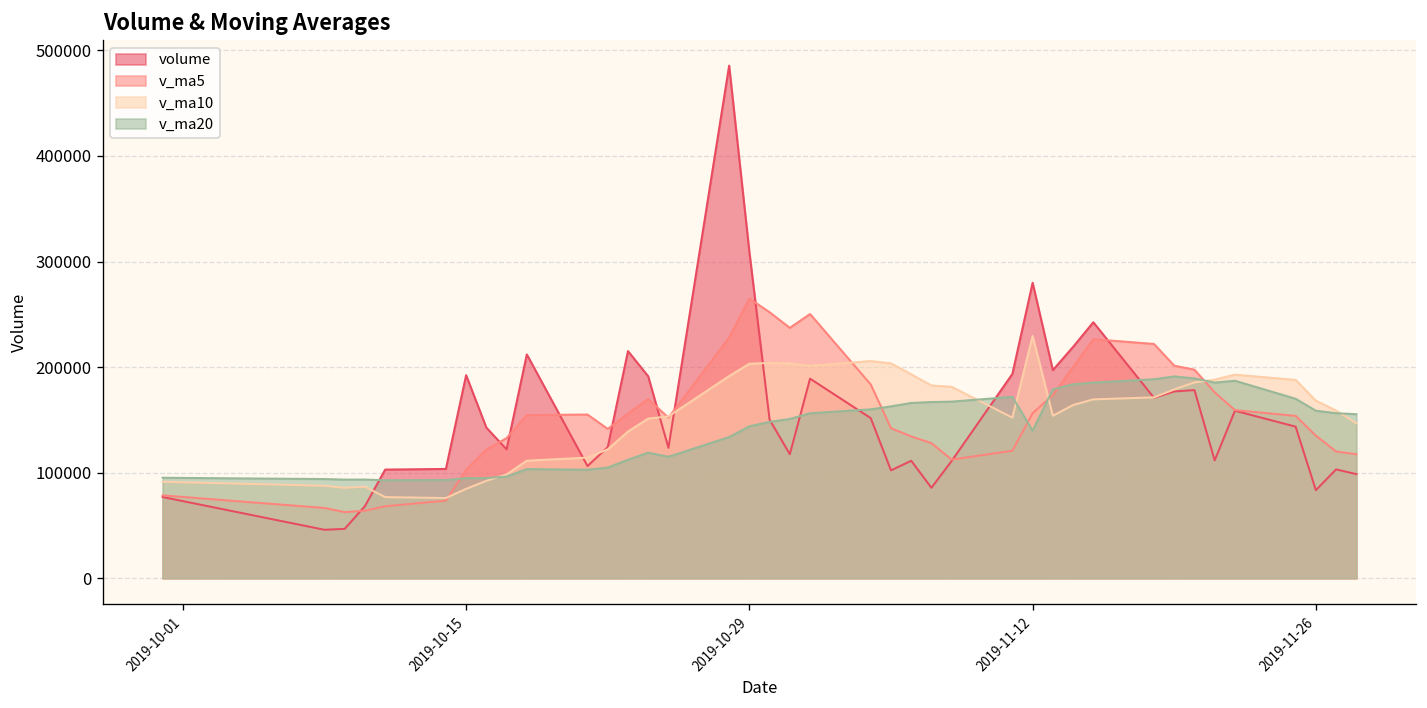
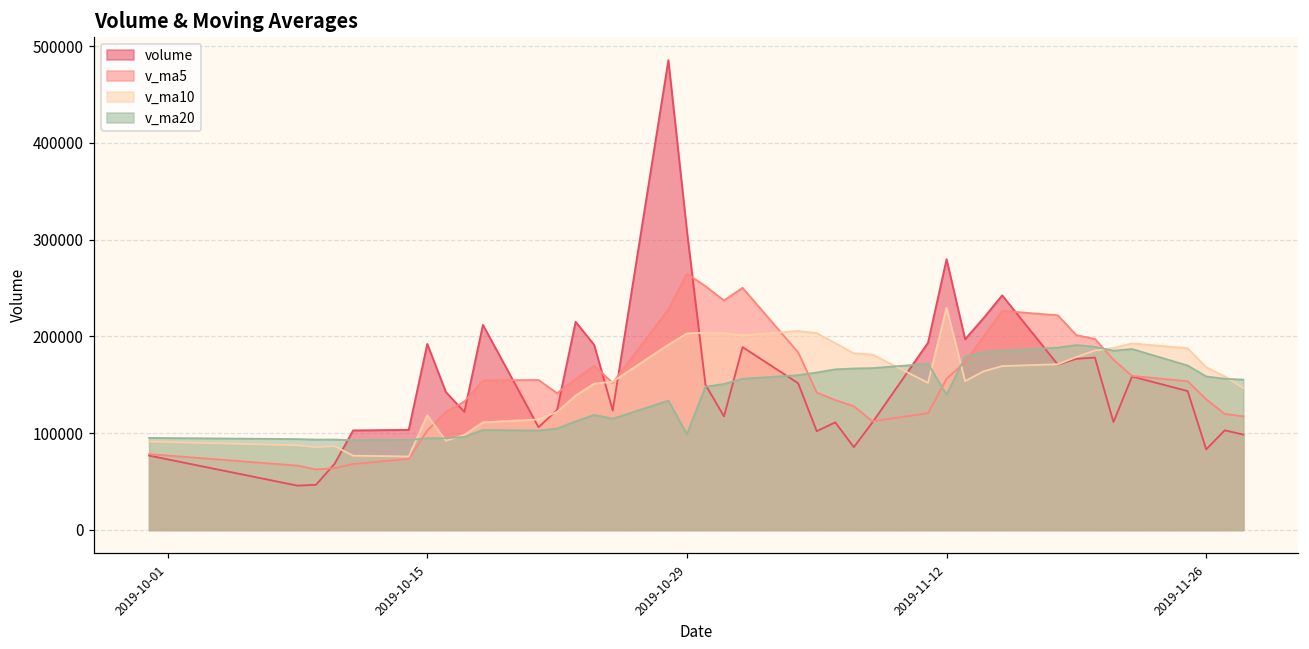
  {
    "v_ma10": {
-     "2019-10-15": 80000,
+     "2019-10-15": 120000,
      "2019-10-29": 200000,
      "2019-11-12": 230000,
      "2019-11-26": 170000
    },
    "v_ma20": {
      "2019-10-15": 90000,
-     "2019-10-29": 140000,
+     "2019-10-29": 100000,
      "2019-11-12": 140000,
      "2019-11-26": 160000
    }
  }
